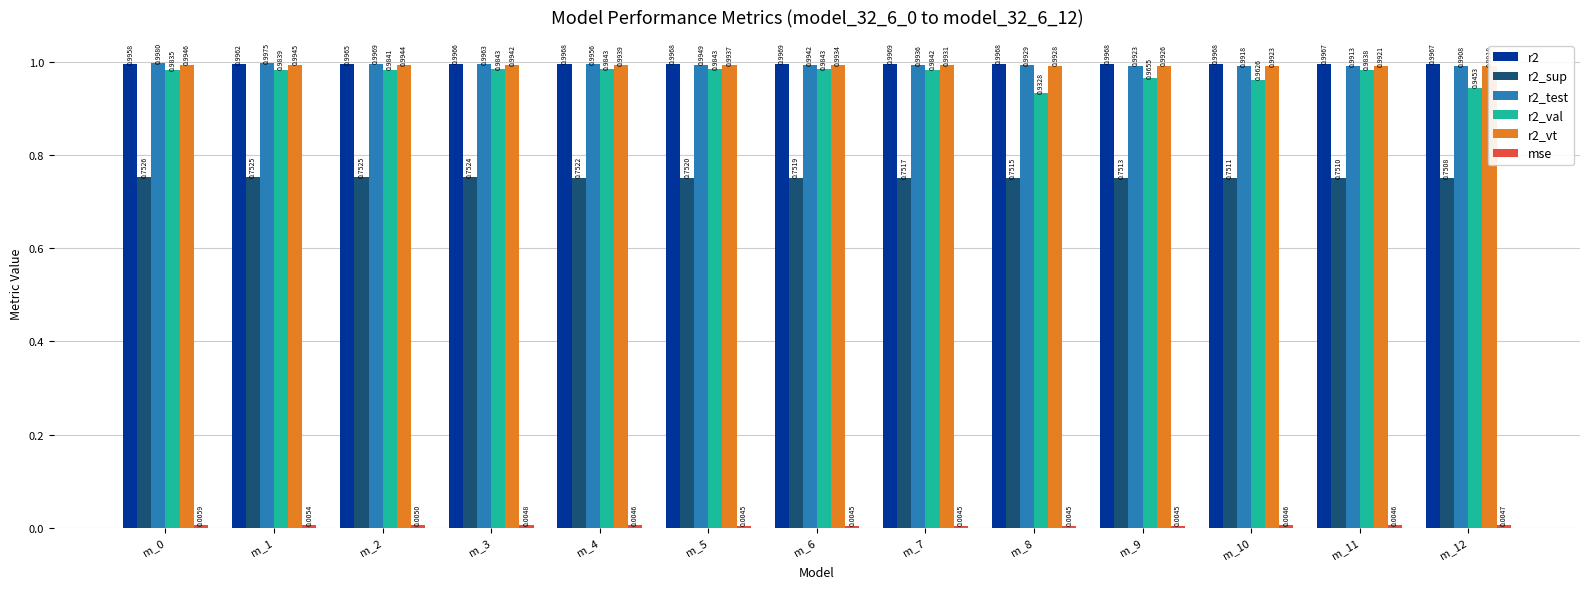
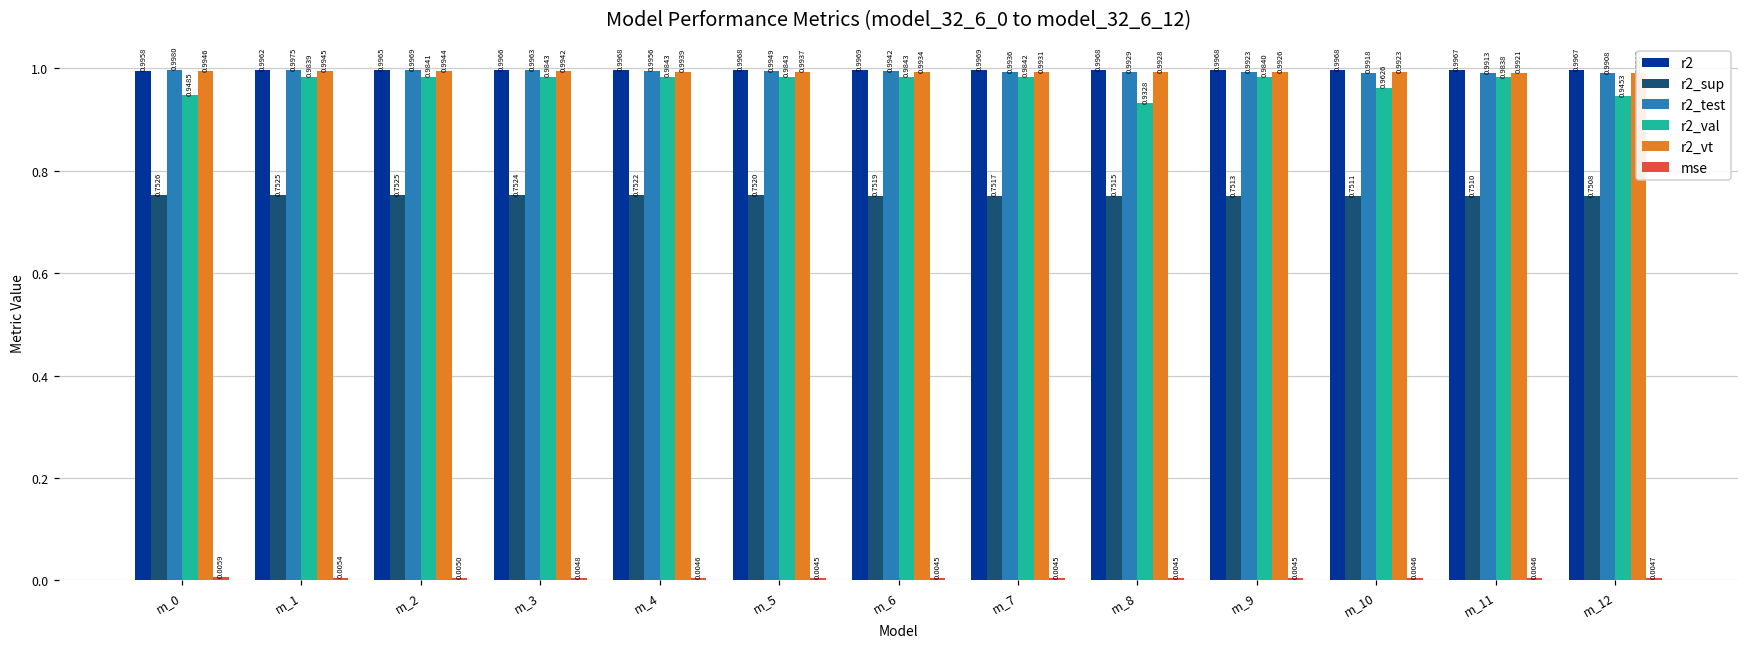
  {
    "r2_test": {
      "m_0": 0.9980,
      "m_1": 0.9975,
      "m_2": 0.9969,
      "m_3": 0.9963,
      "m_4": 0.9956,
      "m_5": 0.9949,
      "m_6": 0.9942,
      "m_7": 0.9936,
      "m_8": 0.9929,
      "m_9": 0.9923,
      "m_10": 0.9918,
      "m_11": 0.9913,
      "m_12": 0.9908
    },
    "r2_val": {
-     "m_0": 0.9835,
+     "m_0": 0.9485,
      "m_1": 0.9839,
      "m_2": 0.9841,
      "m_3": 0.9843,
      "m_4": 0.9843,
      "m_5": 0.9843,
      "m_6": 0.9843,
      "m_7": 0.9842,
      "m_8": 0.9328,
-     "m_9": 0.9655,
+     "m_9": 0.9840,
      "m_10": 0.9626,
      "m_11": 0.9838,
      "m_12": 0.9453
    }
  }
